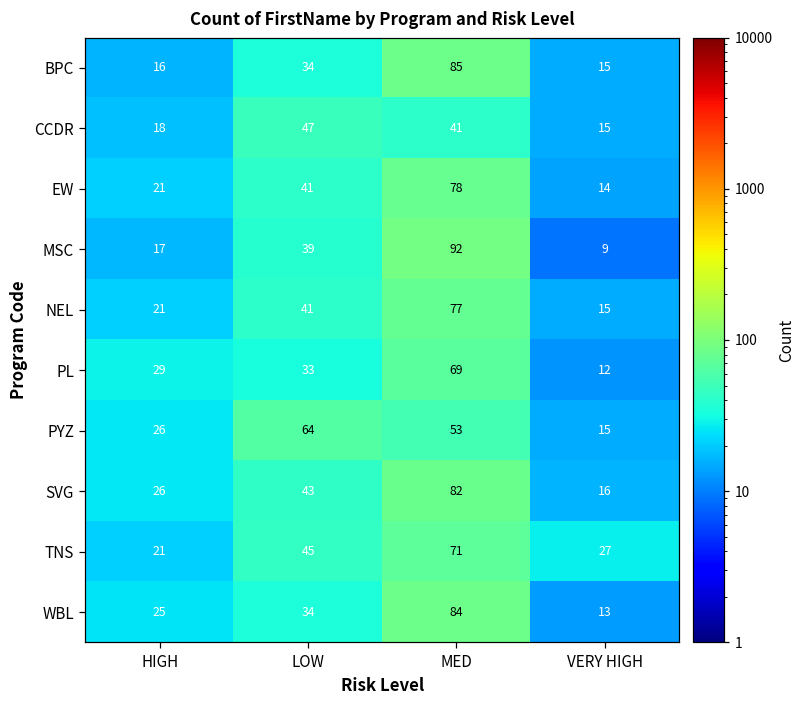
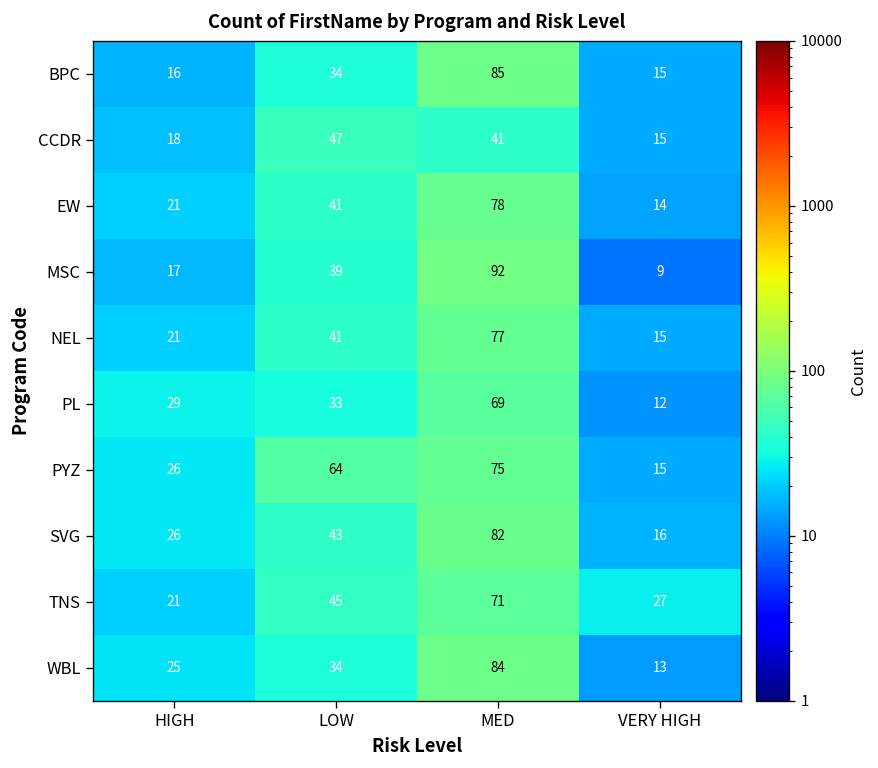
  {
    "BPC": {
      "HIGH": 16,
      "LOW": 34,
      "MED": 85,
      "VERY HIGH": 15
    },
    "CCDR": {
      "HIGH": 18,
      "LOW": 47,
      "MED": 41,
      "VERY HIGH": 15
    },
    "EW": {
      "HIGH": 21,
      "LOW": 41,
      "MED": 78,
      "VERY HIGH": 14
    },
    "MSC": {
      "HIGH": 17,
      "LOW": 39,
      "MED": 92,
      "VERY HIGH": 9
    },
    "NEL": {
      "HIGH": 21,
      "LOW": 41,
      "MED": 77,
      "VERY HIGH": 15
    },
    "PL": {
      "HIGH": 29,
      "LOW": 33,
      "MED": 69,
      "VERY HIGH": 12
    },
    "PYZ": {
      "HIGH": 26,
      "LOW": 64,
-     "MED": 53,
+     "MED": 75,
      "VERY HIGH": 15
    },
    "SVG": {
      "HIGH": 26,
      "LOW": 43,
      "MED": 82,
      "VERY HIGH": 16
    },
    "TNS": {
      "HIGH": 21,
      "LOW": 45,
      "MED": 71,
      "VERY HIGH": 27
    },
    "WBL": {
      "HIGH": 25,
      "LOW": 34,
      "MED": 84,
      "VERY HIGH": 13
    }
  }
